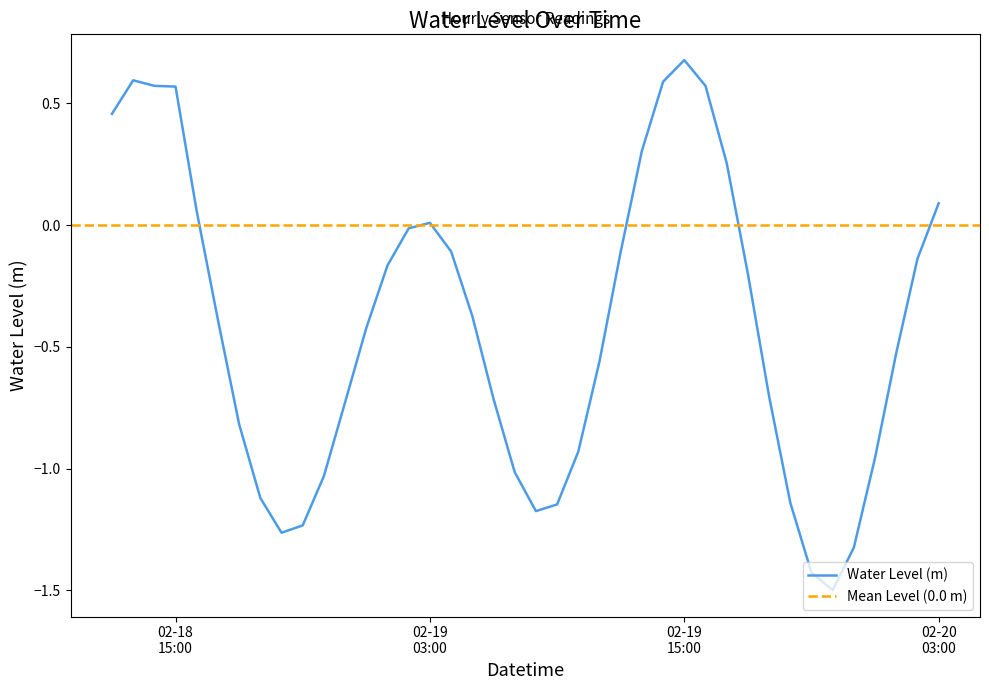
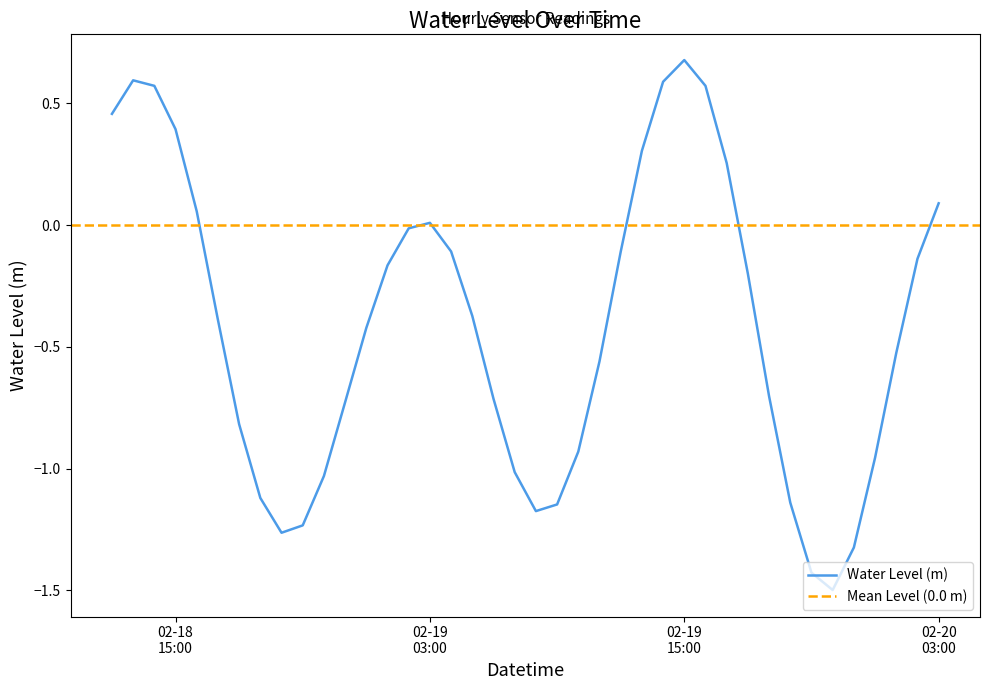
  {
-   "02-18 15:00": 0.57,
+   "02-18 15:00": 0.39,
    "02-19 03:00": 0.01,
    "02-19 15:00": 0.68,
    "02-20 03:00": 0.09
  }
